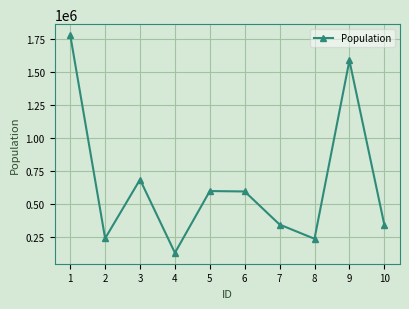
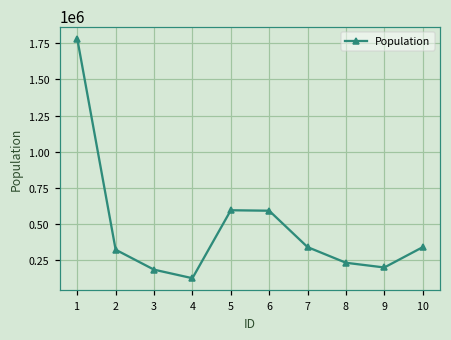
  {
    "1": 1780000,
-   "2": 240000,
-   "3": 680000,
+   "2": 320000,
+   "3": 190000,
    "4": 130000,
    "5": 600000,
    "6": 590000,
    "7": 340000,
    "8": 230000,
-   "9": 1590000,
+   "9": 200000,
    "10": 340000
  }
